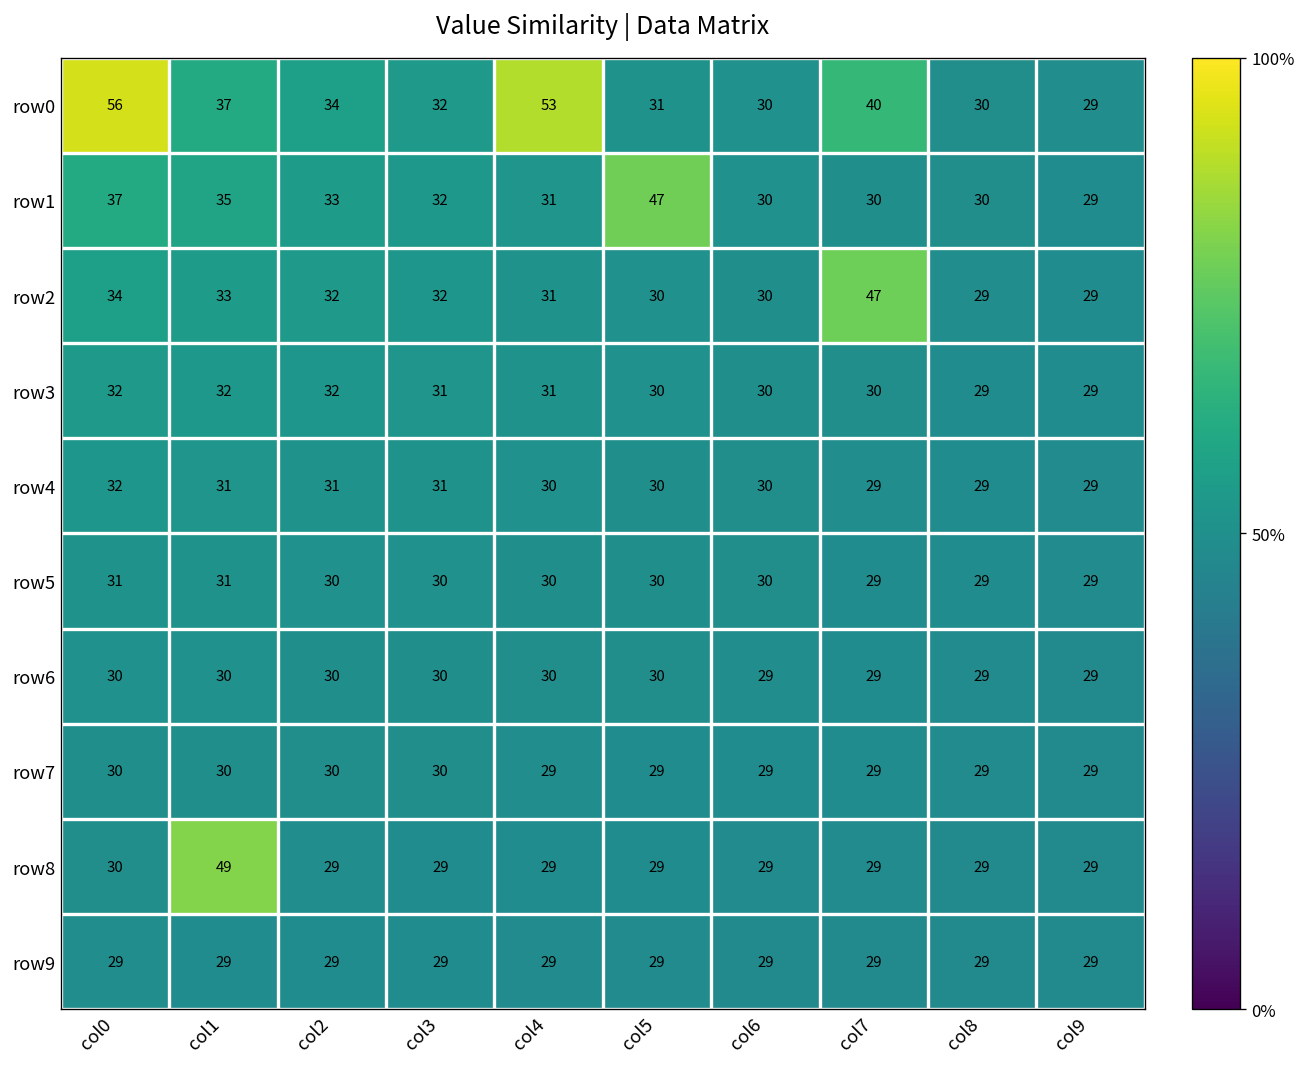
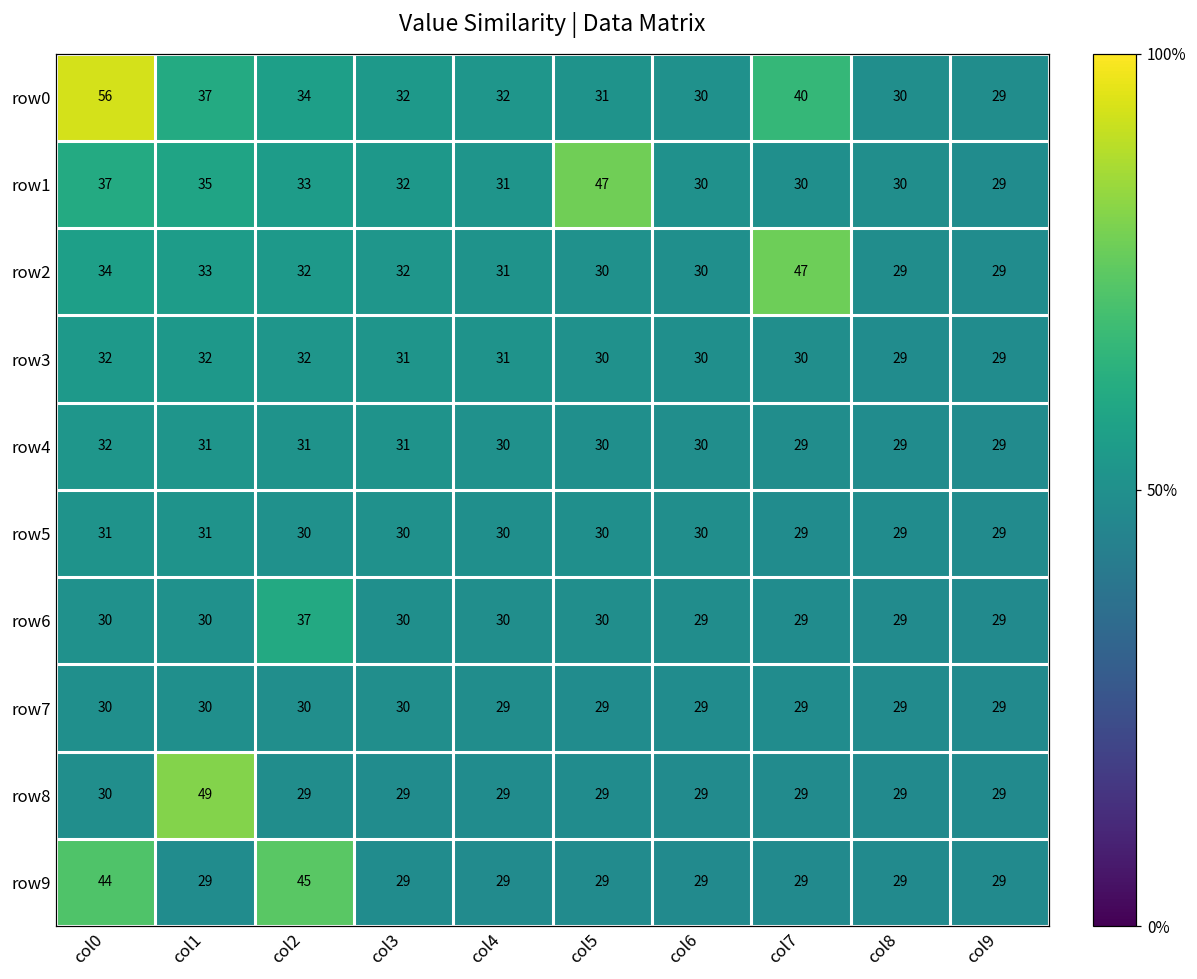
  {
    "row0": {
      "col0": 56,
      "col1": 37,
      "col2": 34,
      "col3": 32,
-     "col4": 53,
+     "col4": 32,
      "col5": 31,
      "col6": 30,
      "col7": 40,
      "col8": 30,
      "col9": 29
    },
    "row1": {
      "col0": 37,
      "col1": 35,
      "col2": 33,
      "col3": 32,
      "col4": 31,
      "col5": 47,
      "col6": 30,
      "col7": 30,
      "col8": 30,
      "col9": 29
    },
    "row2": {
      "col0": 34,
      "col1": 33,
      "col2": 32,
      "col3": 32,
      "col4": 31,
      "col5": 30,
      "col6": 30,
      "col7": 47,
      "col8": 29,
      "col9": 29
    },
    "row3": {
      "col0": 32,
      "col1": 32,
      "col2": 32,
      "col3": 31,
      "col4": 31,
      "col5": 30,
      "col6": 30,
      "col7": 30,
      "col8": 29,
      "col9": 29
    },
    "row4": {
      "col0": 32,
      "col1": 31,
      "col2": 31,
      "col3": 31,
      "col4": 30,
      "col5": 30,
      "col6": 30,
      "col7": 29,
      "col8": 29,
      "col9": 29
    },
    "row5": {
      "col0": 31,
      "col1": 31,
      "col2": 30,
      "col3": 30,
      "col4": 30,
      "col5": 30,
      "col6": 30,
      "col7": 29,
      "col8": 29,
      "col9": 29
    },
    "row6": {
      "col0": 30,
      "col1": 30,
-     "col2": 30,
+     "col2": 37,
      "col3": 30,
      "col4": 30,
      "col5": 30,
      "col6": 29,
      "col7": 29,
      "col8": 29,
      "col9": 29
    },
    "row7": {
      "col0": 30,
      "col1": 30,
      "col2": 30,
      "col3": 30,
      "col4": 29,
      "col5": 29,
      "col6": 29,
      "col7": 29,
      "col8": 29,
      "col9": 29
    },
    "row8": {
      "col0": 30,
      "col1": 49,
      "col2": 29,
      "col3": 29,
      "col4": 29,
      "col5": 29,
      "col6": 29,
      "col7": 29,
      "col8": 29,
      "col9": 29
    },
    "row9": {
-     "col0": 29,
+     "col0": 44,
      "col1": 29,
-     "col2": 29,
+     "col2": 45,
      "col3": 29,
      "col4": 29,
      "col5": 29,
      "col6": 29,
      "col7": 29,
      "col8": 29,
      "col9": 29
    }
  }
